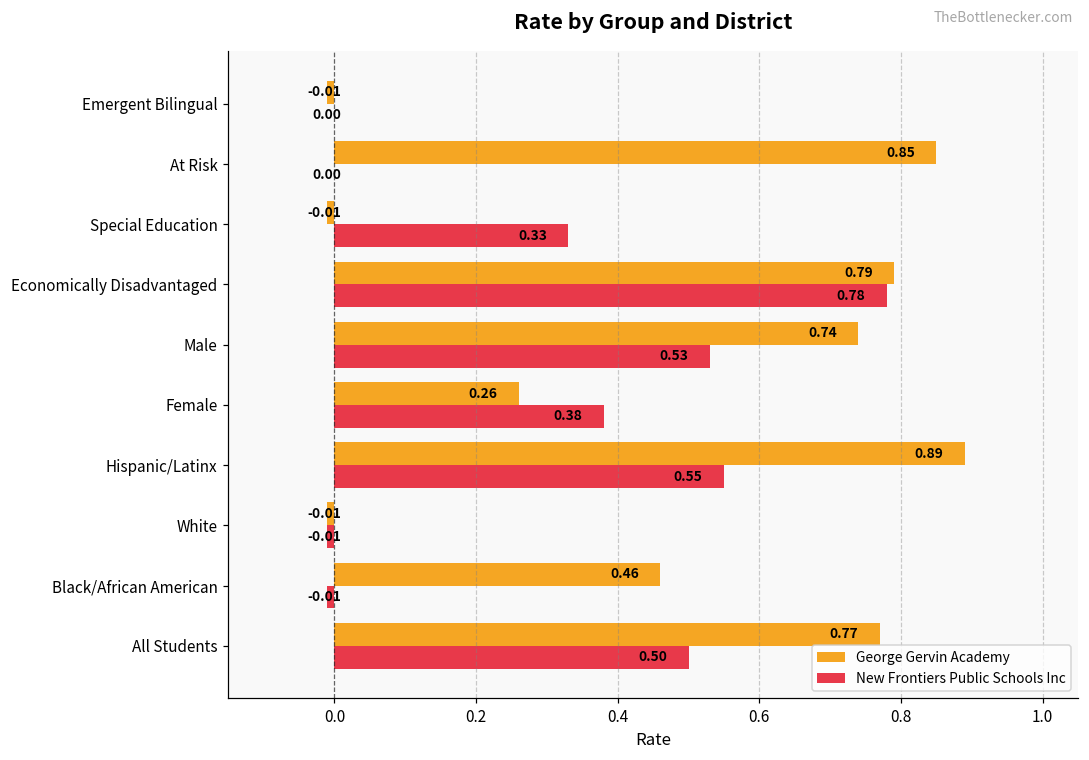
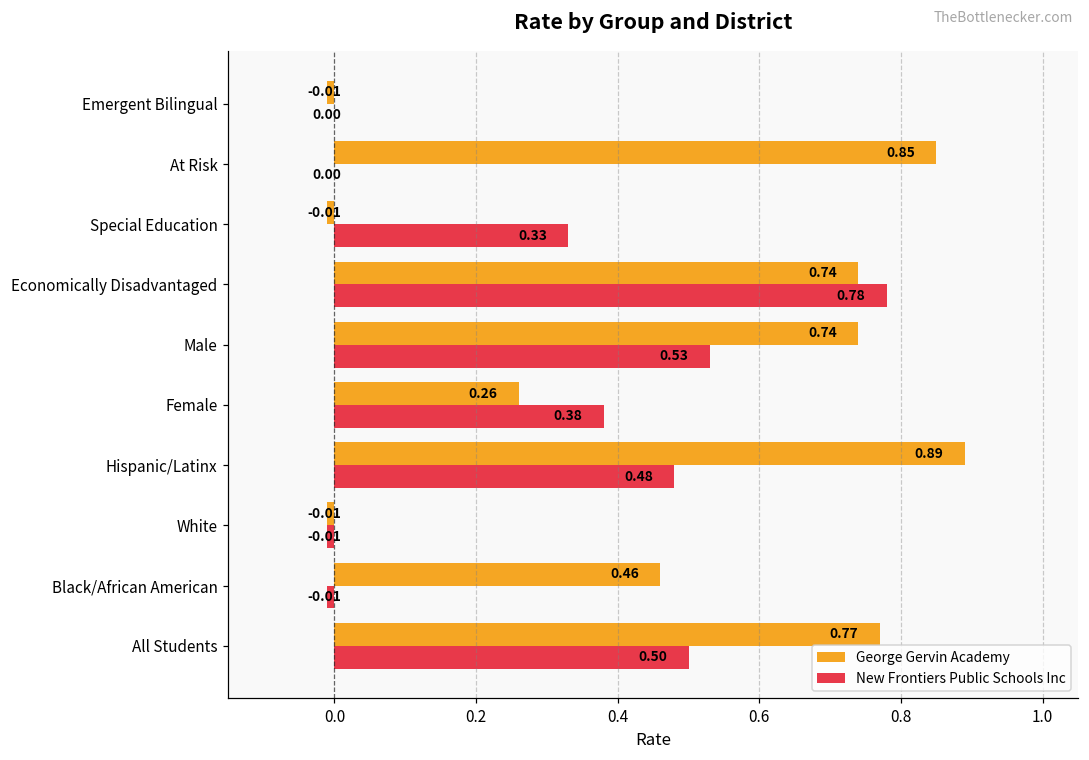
  {
    "George Gervin Academy": {
      "Emergent Bilingual": -0.01,
      "At Risk": 0.85,
      "Special Education": -0.01,
-     "Economically Disadvantaged": 0.79,
+     "Economically Disadvantaged": 0.74,
      "Male": 0.74,
      "Female": 0.26,
      "Hispanic/Latinx": 0.89,
      "White": -0.01,
      "Black/African American": 0.46,
      "All Students": 0.77
    },
    "New Frontiers Public Schools Inc": {
      "Emergent Bilingual": 0.00,
      "At Risk": 0.00,
      "Special Education": 0.33,
      "Economically Disadvantaged": 0.78,
      "Male": 0.53,
      "Female": 0.38,
-     "Hispanic/Latinx": 0.55,
+     "Hispanic/Latinx": 0.48,
      "White": -0.01,
      "Black/African American": -0.01,
      "All Students": 0.50
    }
  }
